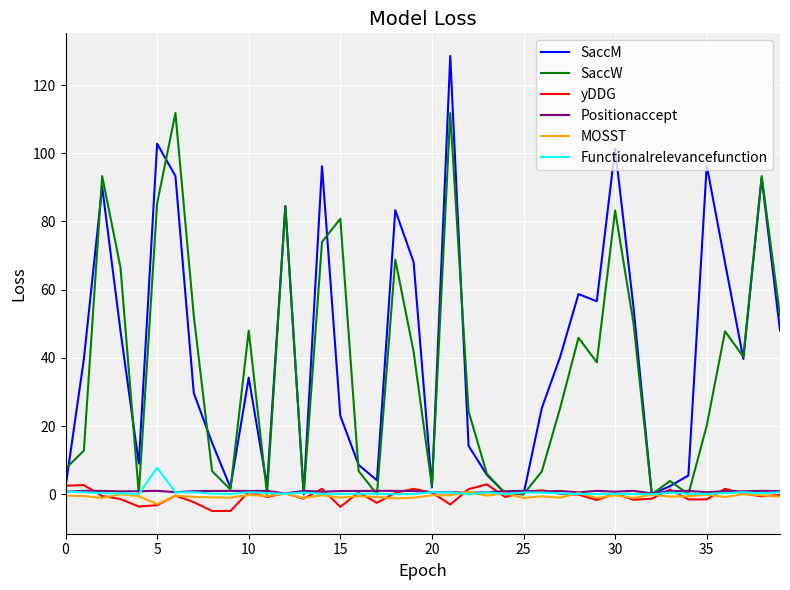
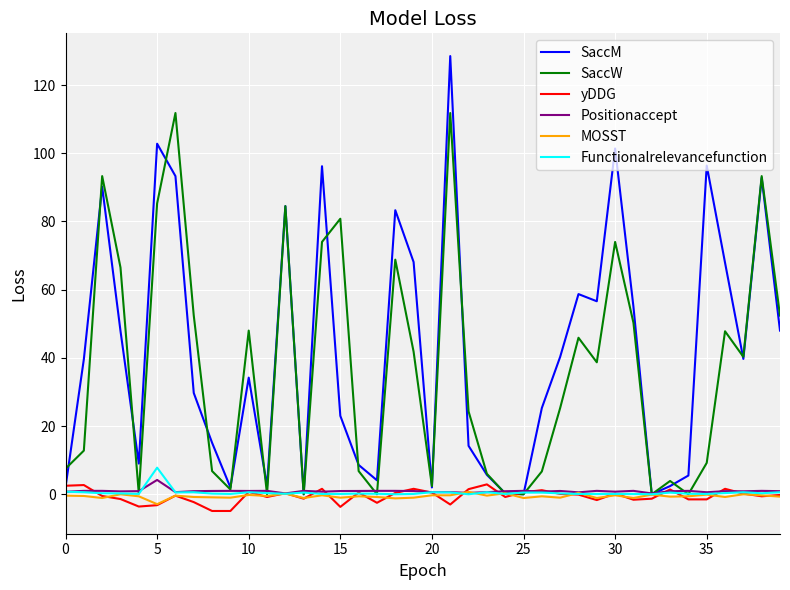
  {
    "SaccM": {
      "5": 103,
      "10": 34,
      "15": 23
    },
    "SaccW": {
      "0": 8,
      "5": 85,
      "10": 48,
      "15": 81,
-     "30": 83,
-     "35": 20
+     "30": 74,
+     "35": 9
    },
    "yDDG": {
      "15": -4,
      "35": -2
    },
    "Positionaccept": {
-     "5": 1,
+     "5": 4,
      "15": 1
    },
    "MOSST": {
      "0": 0,
      "10": 0,
      "15": -1,
      "20": 0,
      "25": -1
    },
    "Functionalrelevancefunction": {
      "5": 8,
      "15": 0
    }
  }
